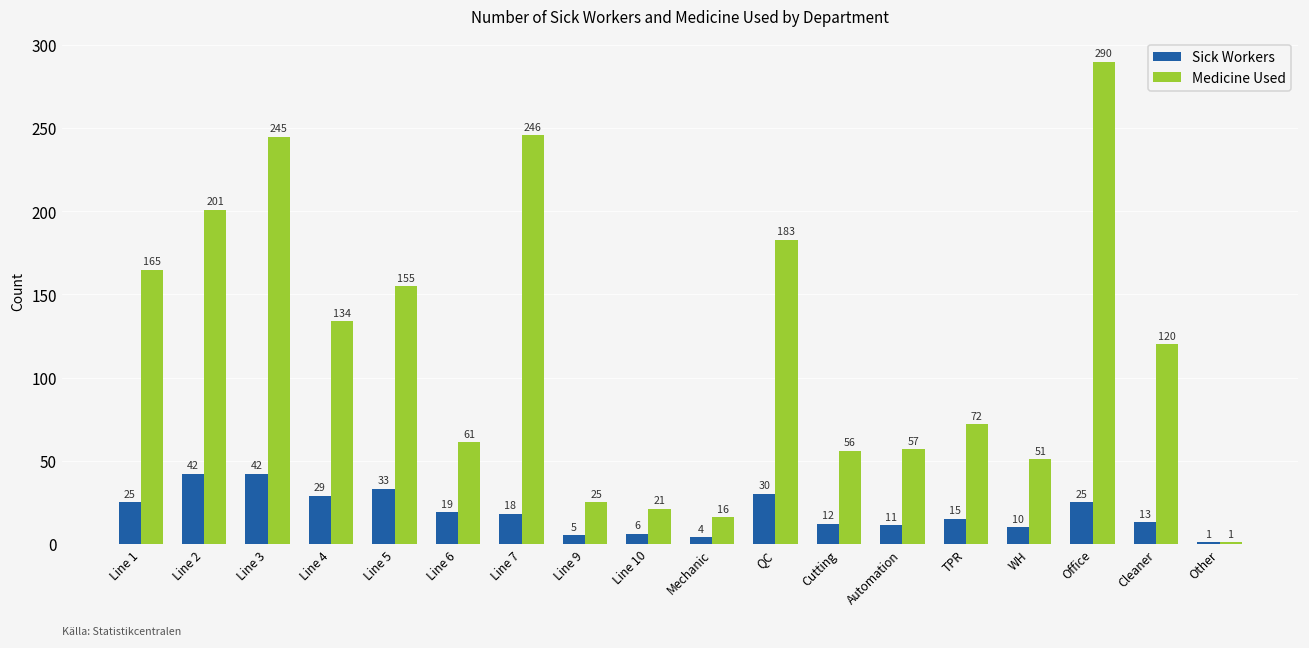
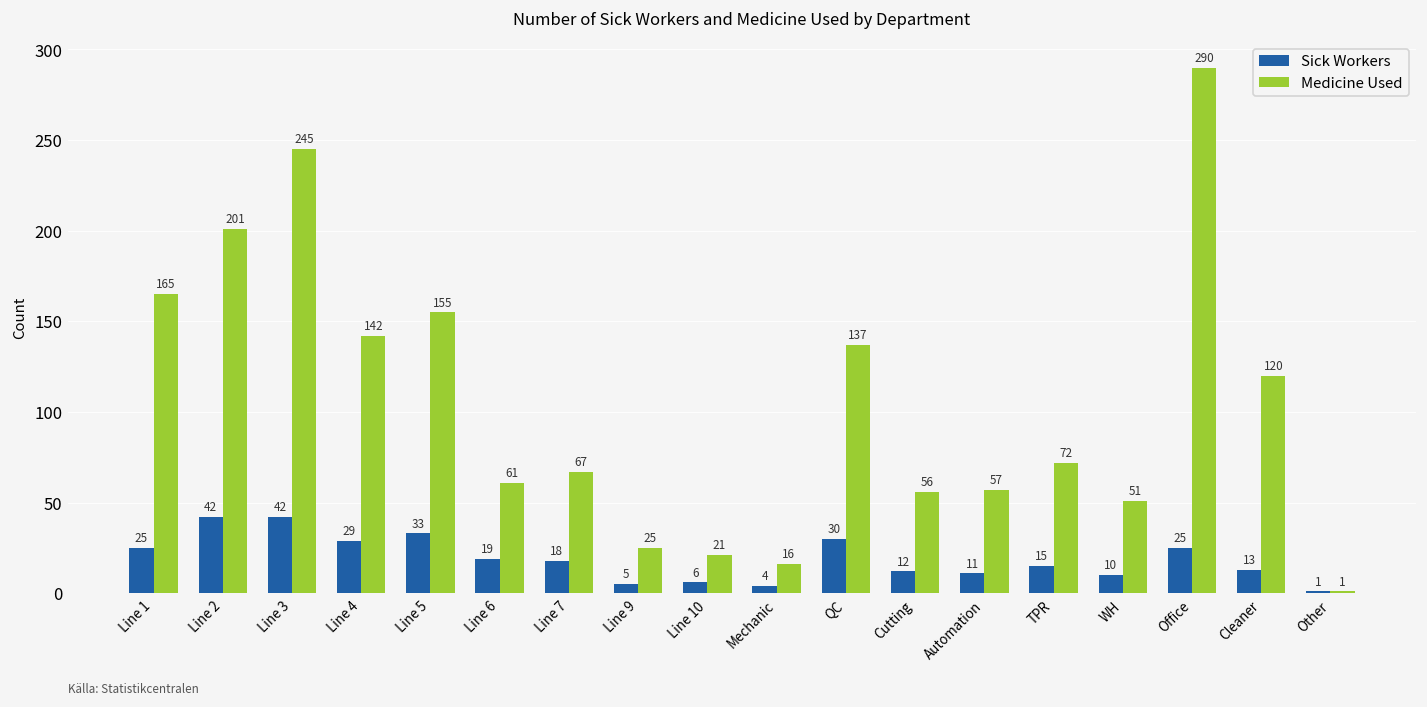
  {
    "Sick Workers": {
      "Line 1": 25,
      "Line 2": 42,
      "Line 3": 42,
      "Line 4": 29,
      "Line 5": 33,
      "Line 6": 19,
      "Line 7": 18,
      "Line 9": 5,
      "Line 10": 6,
      "Mechanic": 4,
      "QC": 30,
      "Cutting": 12,
      "Automation": 11,
      "TPR": 15,
      "WH": 10,
      "Office": 25,
      "Cleaner": 13,
      "Other": 1
    },
    "Medicine Used": {
      "Line 1": 165,
      "Line 2": 201,
      "Line 3": 245,
-     "Line 4": 134,
+     "Line 4": 142,
      "Line 5": 155,
      "Line 6": 61,
-     "Line 7": 246,
+     "Line 7": 67,
      "Line 9": 25,
      "Line 10": 21,
      "Mechanic": 16,
-     "QC": 183,
+     "QC": 137,
      "Cutting": 56,
      "Automation": 57,
      "TPR": 72,
      "WH": 51,
      "Office": 290,
      "Cleaner": 120,
      "Other": 1
    }
  }
